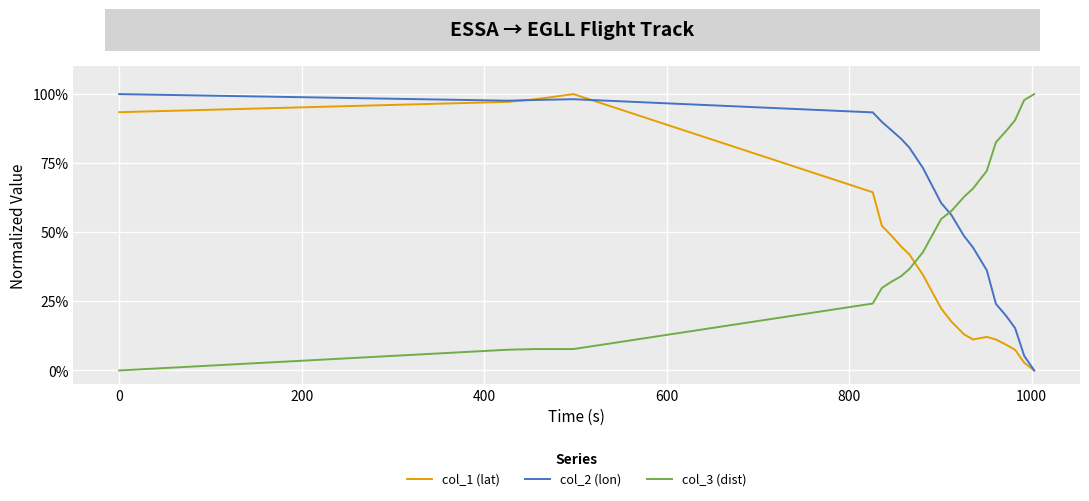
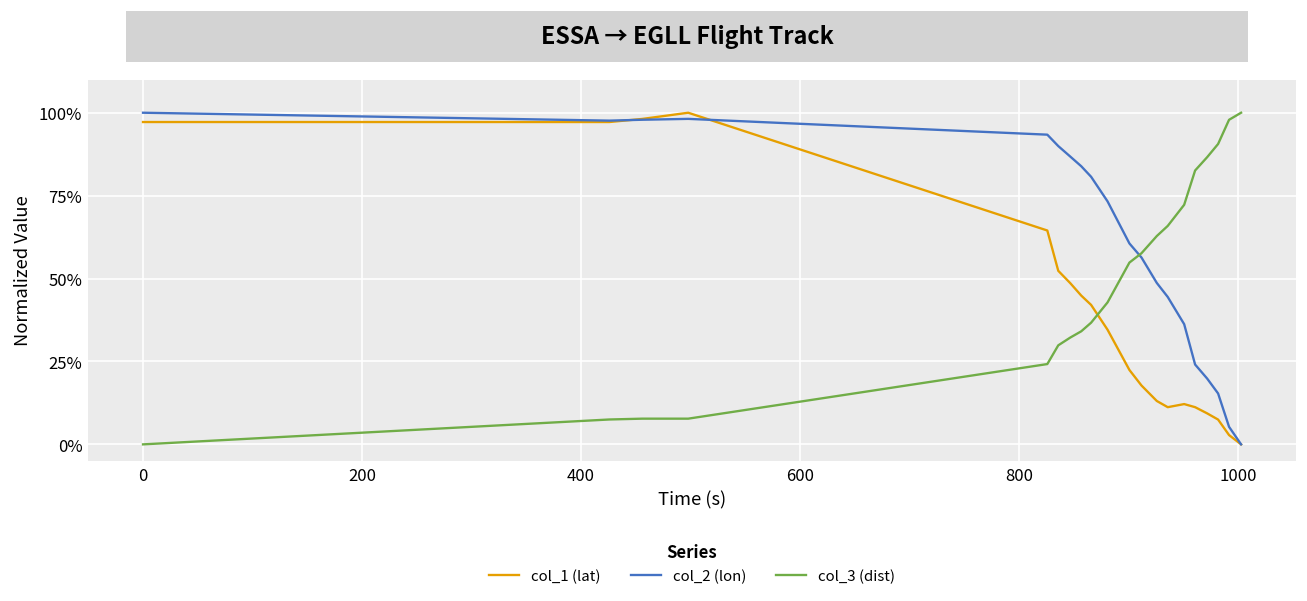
  {
    "col_1 (lat)": {
-     "0": "93%"
+     "0": "97%"
    },
    "col_2 (lon)": {
      "0": "100%"
    },
    "col_3 (dist)": {
      "0": "0%"
    }
  }
